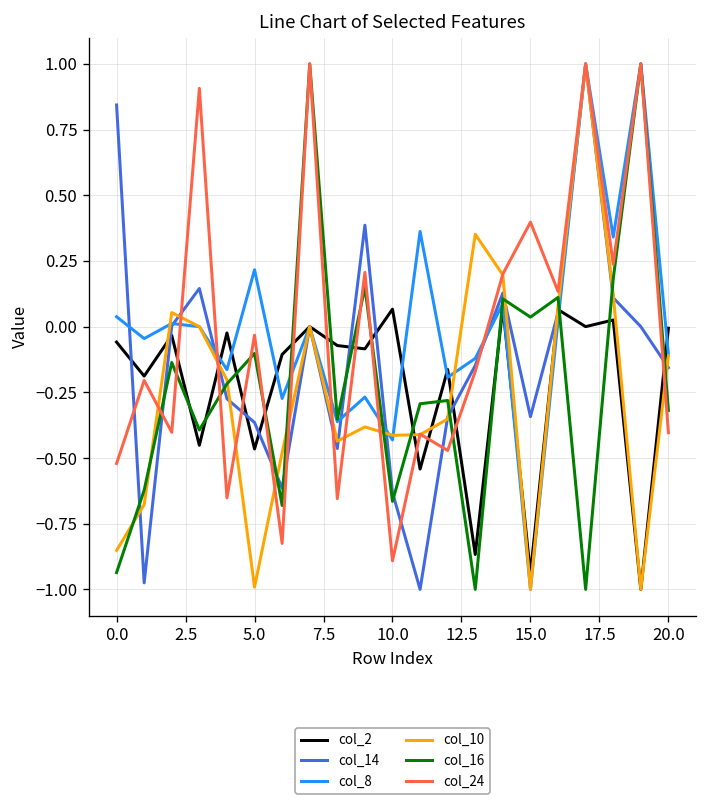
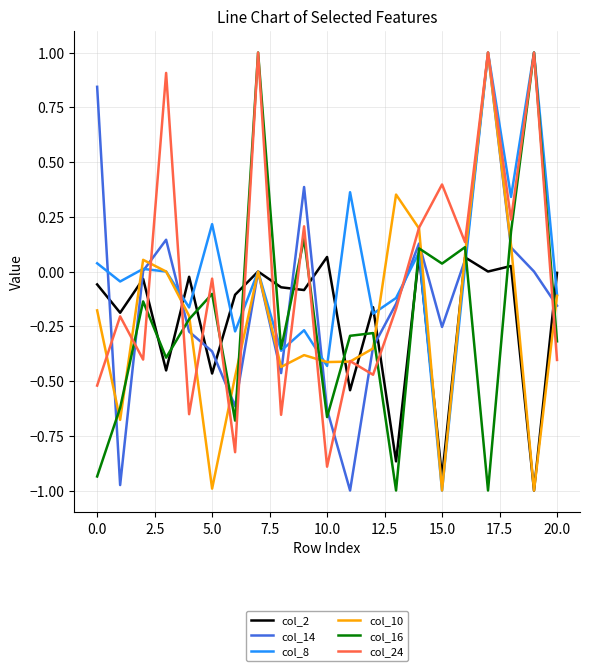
  {
    "col_2": {
      "0.0": -0.06,
      "5.0": -0.47,
      "10.0": 0.07,
      "15.0": -0.94,
      "20.0": -0.01
    },
    "col_14": {
      "0.0": 0.84,
      "5.0": -0.36,
      "10.0": -0.63,
-     "15.0": -0.34,
+     "15.0": -0.25,
      "20.0": -0.16
    },
    "col_8": {
      "0.0": 0.04,
      "5.0": 0.22,
      "10.0": -0.43
    },
    "col_10": {
-     "0.0": -0.85,
+     "0.0": -0.18,
      "5.0": -0.99,
      "10.0": -0.41
    },
    "col_16": {
      "0.0": -0.94,
      "5.0": -0.10,
      "10.0": -0.66,
      "15.0": 0.04,
      "20.0": -0.32
    },
    "col_24": {
      "0.0": -0.52,
      "5.0": -0.03,
      "10.0": -0.89,
      "15.0": 0.40,
      "20.0": -0.40
    }
  }
